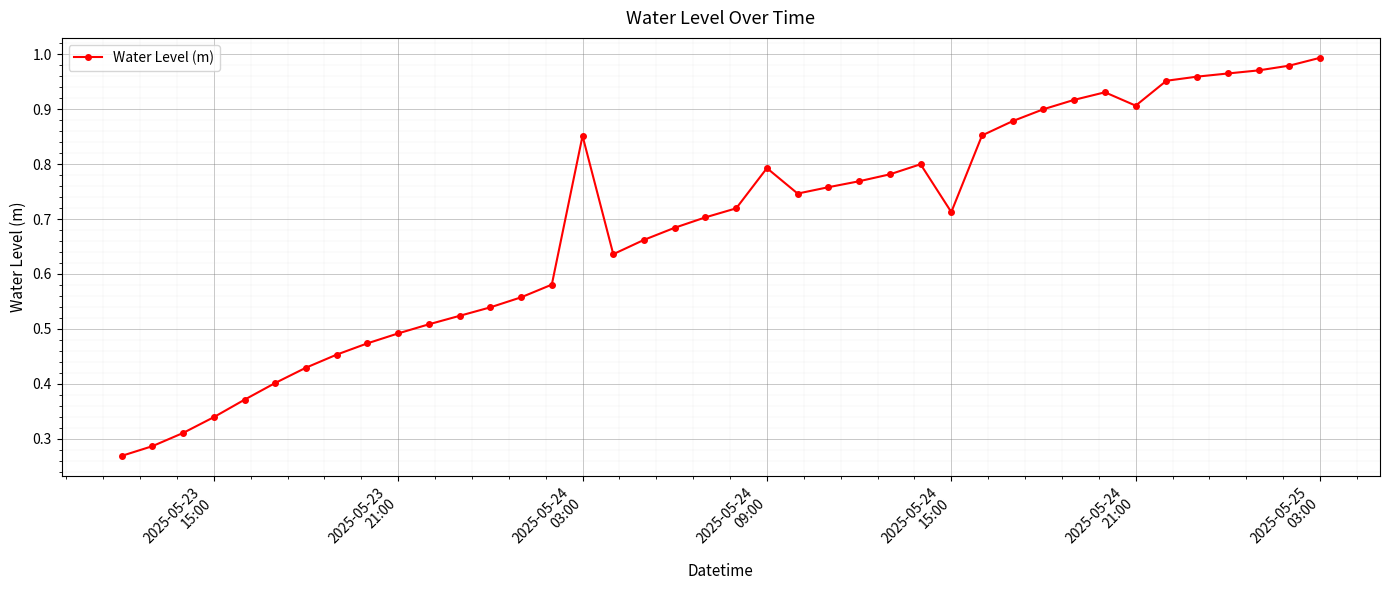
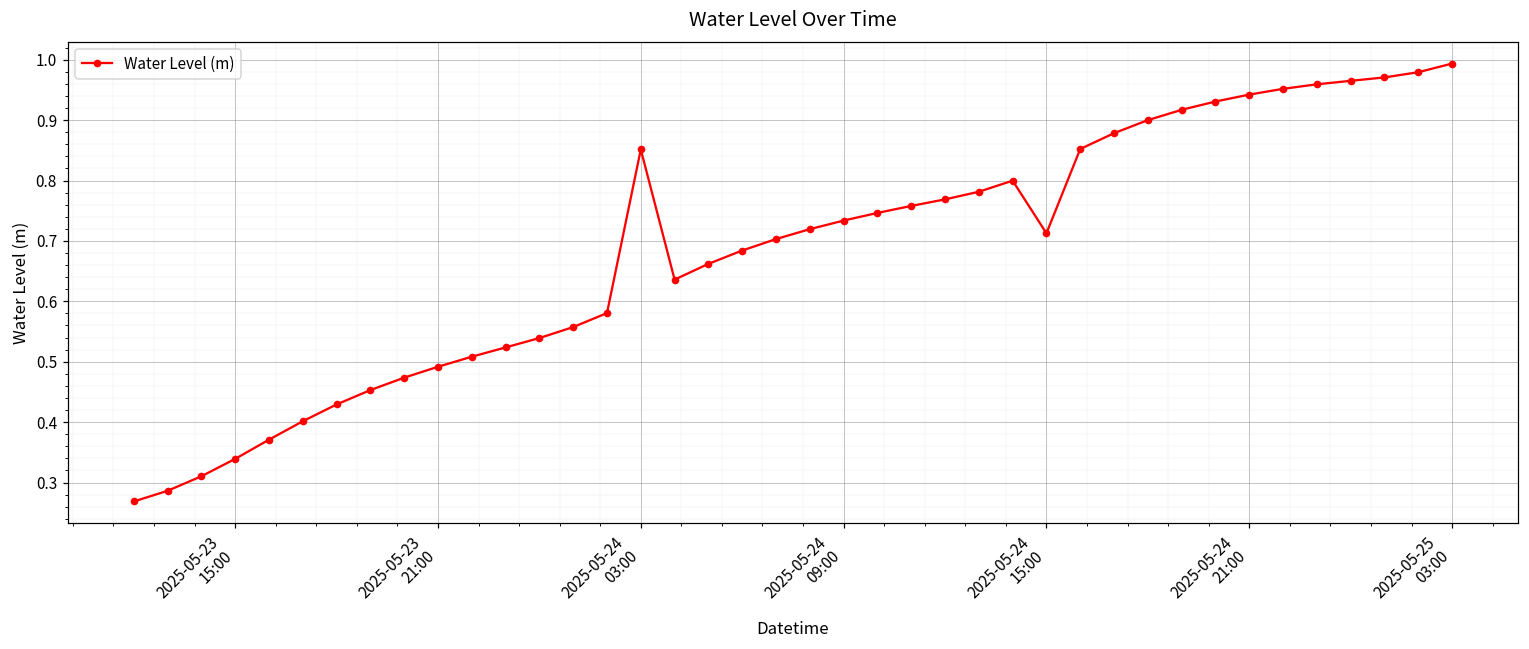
  {
    "2025-05-23 15:00": 0.34,
    "2025-05-23 21:00": 0.49,
    "2025-05-24 03:00": 0.85,
-   "2025-05-24 09:00": 0.79,
+   "2025-05-24 09:00": 0.73,
    "2025-05-24 15:00": 0.71,
-   "2025-05-24 21:00": 0.91,
+   "2025-05-24 21:00": 0.94,
    "2025-05-25 03:00": 0.99
  }
